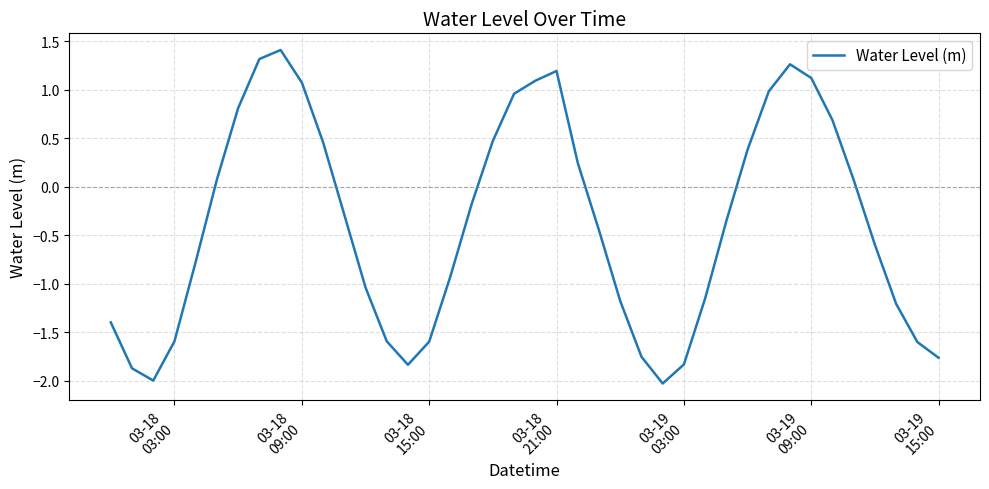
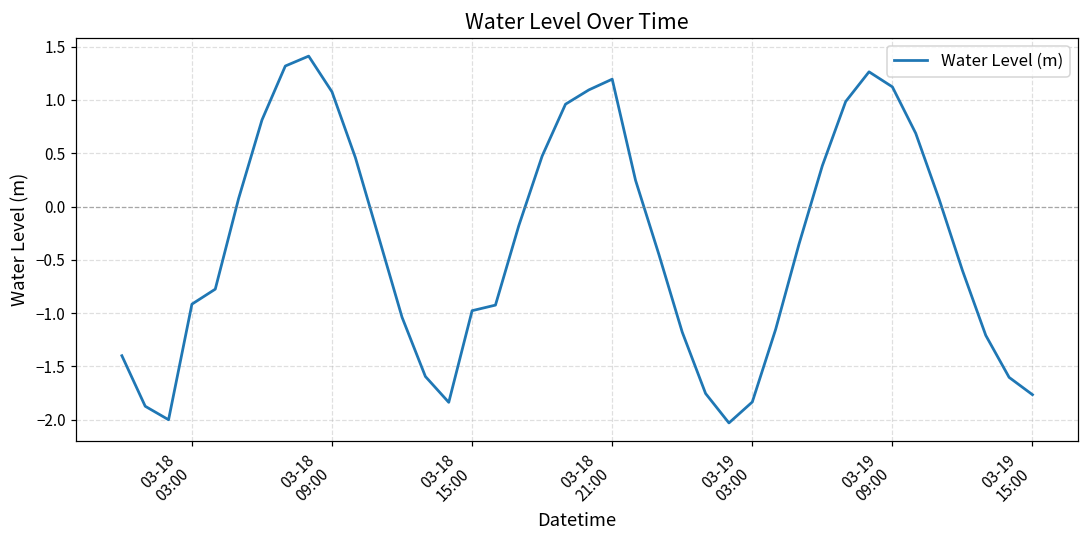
  {
-   "03-18 03:00": -1.6,
+   "03-18 03:00": -0.9,
    "03-18 09:00": 1.1,
-   "03-18 15:00": -1.6,
+   "03-18 15:00": -1.0,
    "03-18 21:00": 1.2,
    "03-19 03:00": -1.8,
    "03-19 09:00": 1.1,
    "03-19 15:00": -1.8
  }
